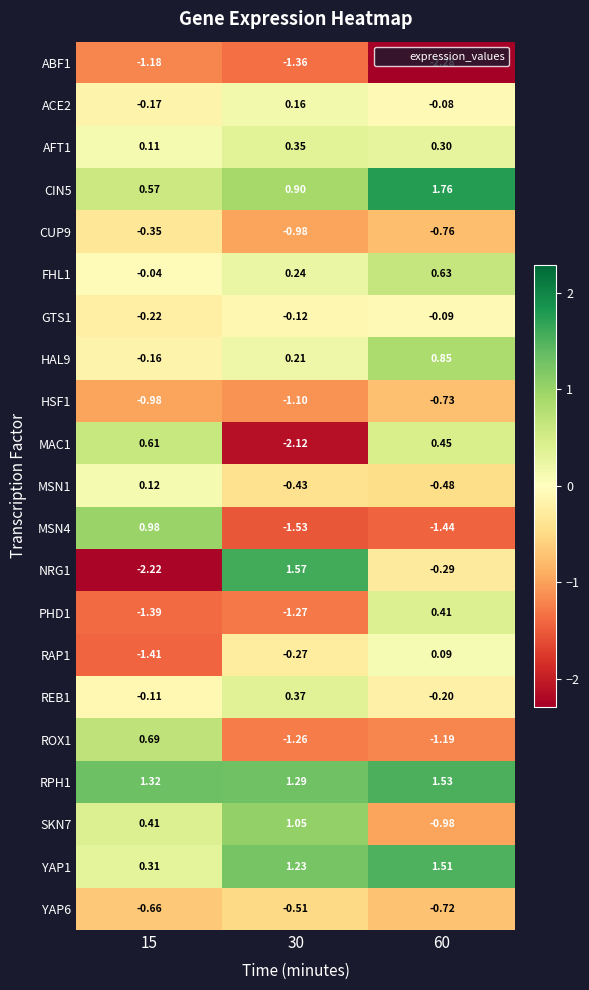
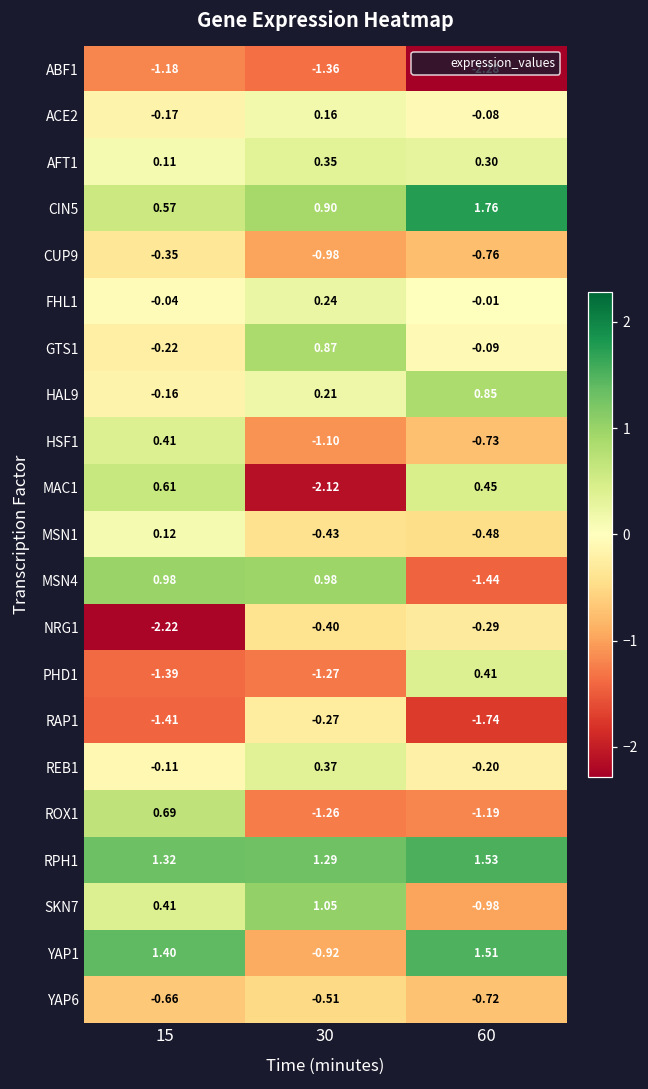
  {
    "ABF1": {
      "15": -1.18,
      "30": -1.36
    },
    "ACE2": {
      "15": -0.17,
      "30": 0.16,
      "60": -0.08
    },
    "AFT1": {
      "15": 0.11,
      "30": 0.35,
      "60": 0.30
    },
    "CIN5": {
      "15": 0.57,
      "30": 0.90,
      "60": 1.76
    },
    "CUP9": {
      "15": -0.35,
      "30": -0.98,
      "60": -0.76
    },
    "FHL1": {
      "15": -0.04,
      "30": 0.24,
-     "60": 0.63
+     "60": -0.01
    },
    "GTS1": {
      "15": -0.22,
-     "30": -0.12,
+     "30": 0.87,
      "60": -0.09
    },
    "HAL9": {
      "15": -0.16,
      "30": 0.21,
      "60": 0.85
    },
    "HSF1": {
-     "15": -0.98,
+     "15": 0.41,
      "30": -1.10,
      "60": -0.73
    },
    "MAC1": {
      "15": 0.61,
      "30": -2.12,
      "60": 0.45
    },
    "MSN1": {
      "15": 0.12,
      "30": -0.43,
      "60": -0.48
    },
    "MSN4": {
      "15": 0.98,
-     "30": -1.53,
+     "30": 0.98,
      "60": -1.44
    },
    "NRG1": {
      "15": -2.22,
-     "30": 1.57,
+     "30": -0.40,
      "60": -0.29
    },
    "PHD1": {
      "15": -1.39,
      "30": -1.27,
      "60": 0.41
    },
    "RAP1": {
      "15": -1.41,
      "30": -0.27,
-     "60": 0.09
+     "60": -1.74
    },
    "REB1": {
      "15": -0.11,
      "30": 0.37,
      "60": -0.20
    },
    "ROX1": {
      "15": 0.69,
      "30": -1.26,
      "60": -1.19
    },
    "RPH1": {
      "15": 1.32,
      "30": 1.29,
      "60": 1.53
    },
    "SKN7": {
      "15": 0.41,
      "30": 1.05,
      "60": -0.98
    },
    "YAP1": {
-     "15": 0.31,
-     "30": 1.23,
+     "15": 1.40,
+     "30": -0.92,
      "60": 1.51
    },
    "YAP6": {
      "15": -0.66,
      "30": -0.51,
      "60": -0.72
    }
  }
